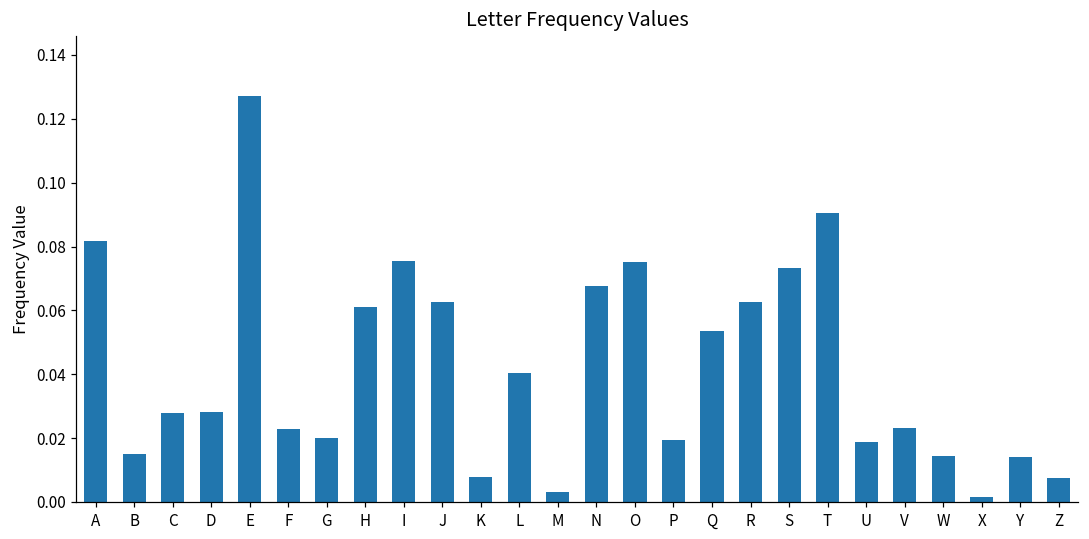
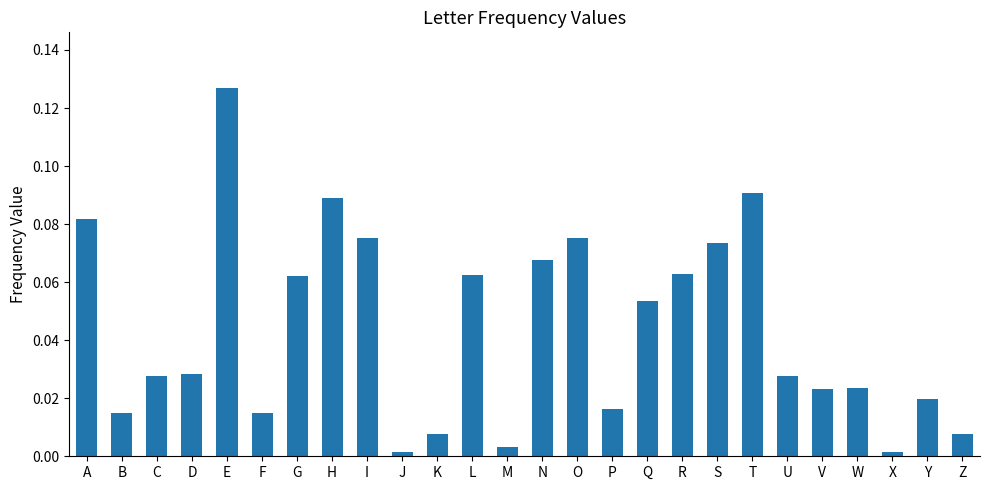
  {
    "A": 0.082,
    "B": 0.015,
    "C": 0.028,
    "D": 0.028,
    "E": 0.127,
-   "F": 0.023,
-   "G": 0.020,
-   "H": 0.061,
+   "F": 0.015,
+   "G": 0.062,
+   "H": 0.089,
    "I": 0.075,
-   "J": 0.063,
+   "J": 0.002,
    "K": 0.008,
-   "L": 0.040,
+   "L": 0.063,
    "M": 0.003,
    "N": 0.067,
    "O": 0.075,
-   "P": 0.019,
+   "P": 0.016,
    "Q": 0.054,
    "R": 0.063,
    "S": 0.073,
    "T": 0.091,
-   "U": 0.019,
+   "U": 0.028,
    "V": 0.023,
-   "W": 0.015,
+   "W": 0.024,
    "X": 0.002,
-   "Y": 0.014,
+   "Y": 0.020,
    "Z": 0.008
  }
